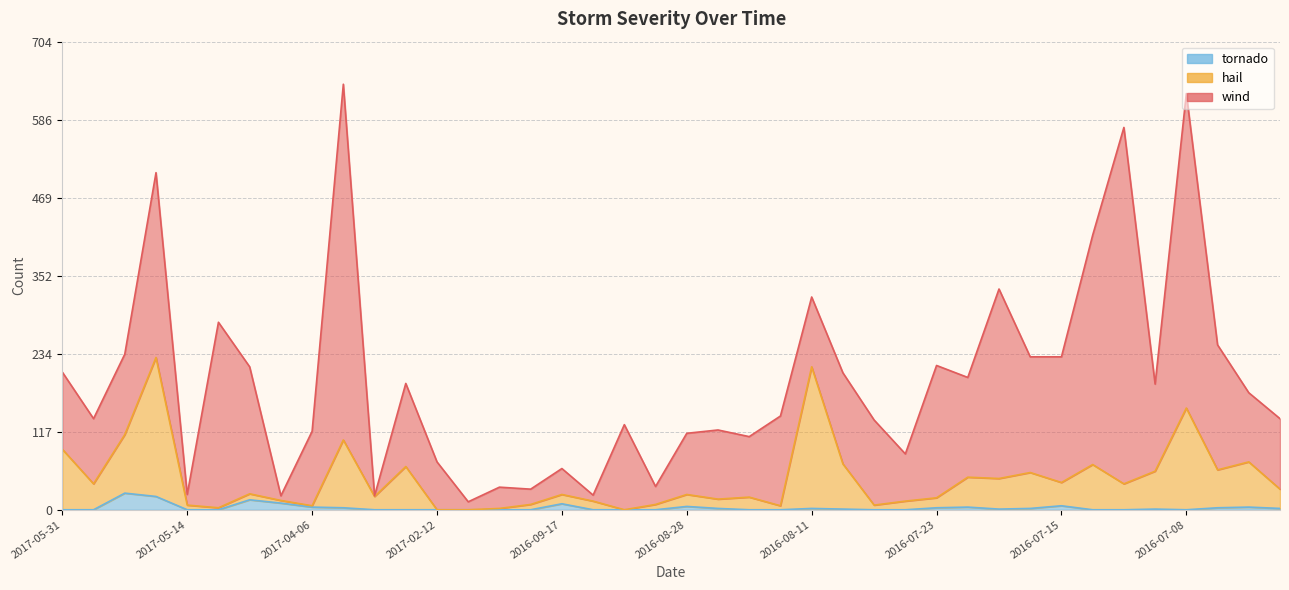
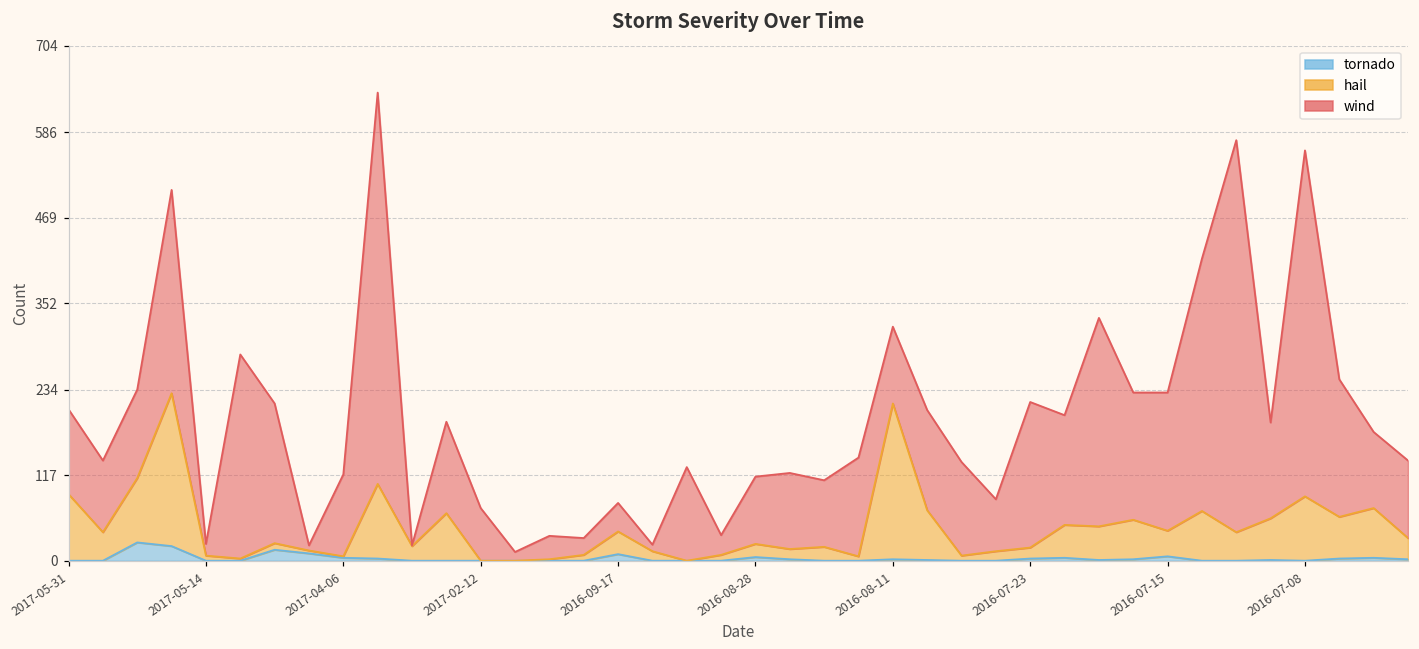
  {
    "tornado": {
      "2017-05-31": 0,
      "2017-05-14": 0,
      "2016-09-17": 10,
      "2016-08-28": 10,
      "2016-08-11": 0,
      "2016-07-23": 0,
      "2016-07-15": 10,
      "2016-07-08": 0
    },
    "hail": {
      "2017-05-31": 90,
      "2017-05-14": 10,
-     "2016-09-17": 10,
+     "2016-09-17": 30,
      "2016-08-28": 20,
      "2016-08-11": 210,
      "2016-07-23": 20,
      "2016-07-15": 40,
-     "2016-07-08": 150
+     "2016-07-08": 90
    },
    "wind": {
      "2017-05-31": 120,
      "2017-05-14": 20,
      "2017-04-06": 110,
      "2017-02-12": 70,
      "2016-09-17": 40,
      "2016-08-28": 90,
      "2016-08-11": 110,
      "2016-07-23": 200,
      "2016-07-15": 190
    }
  }
